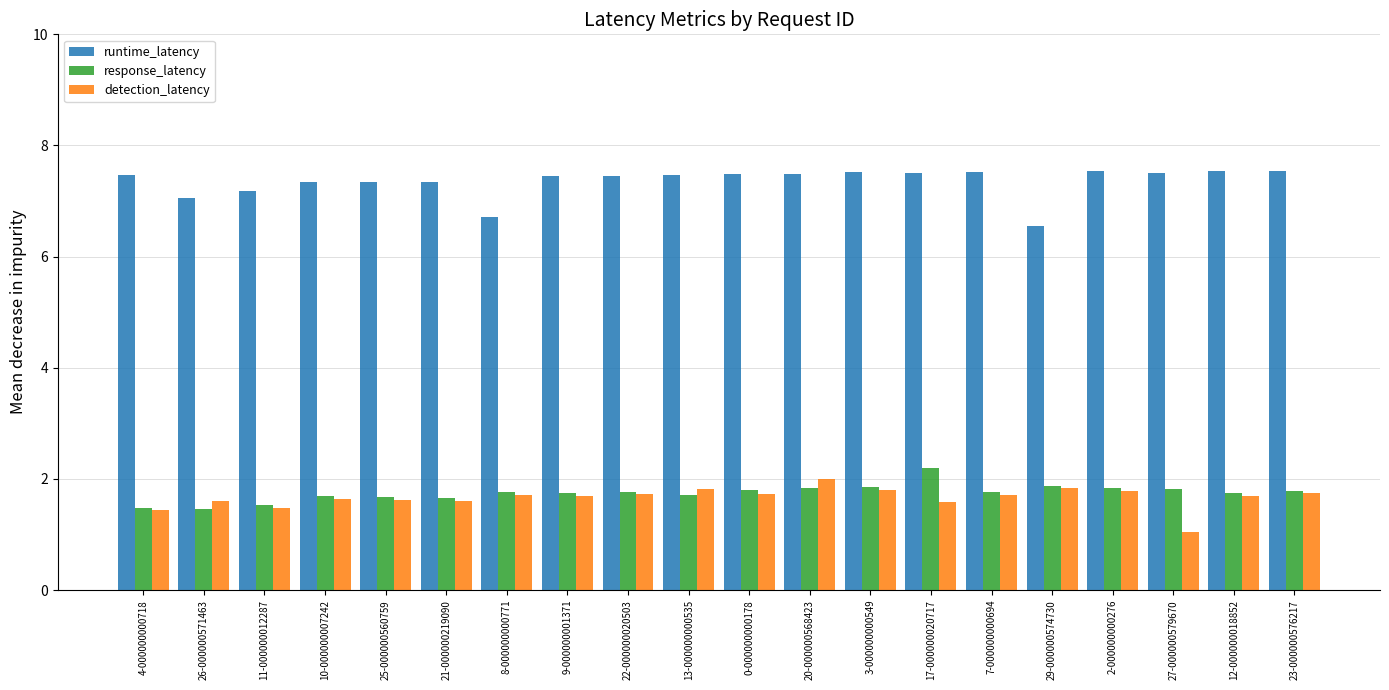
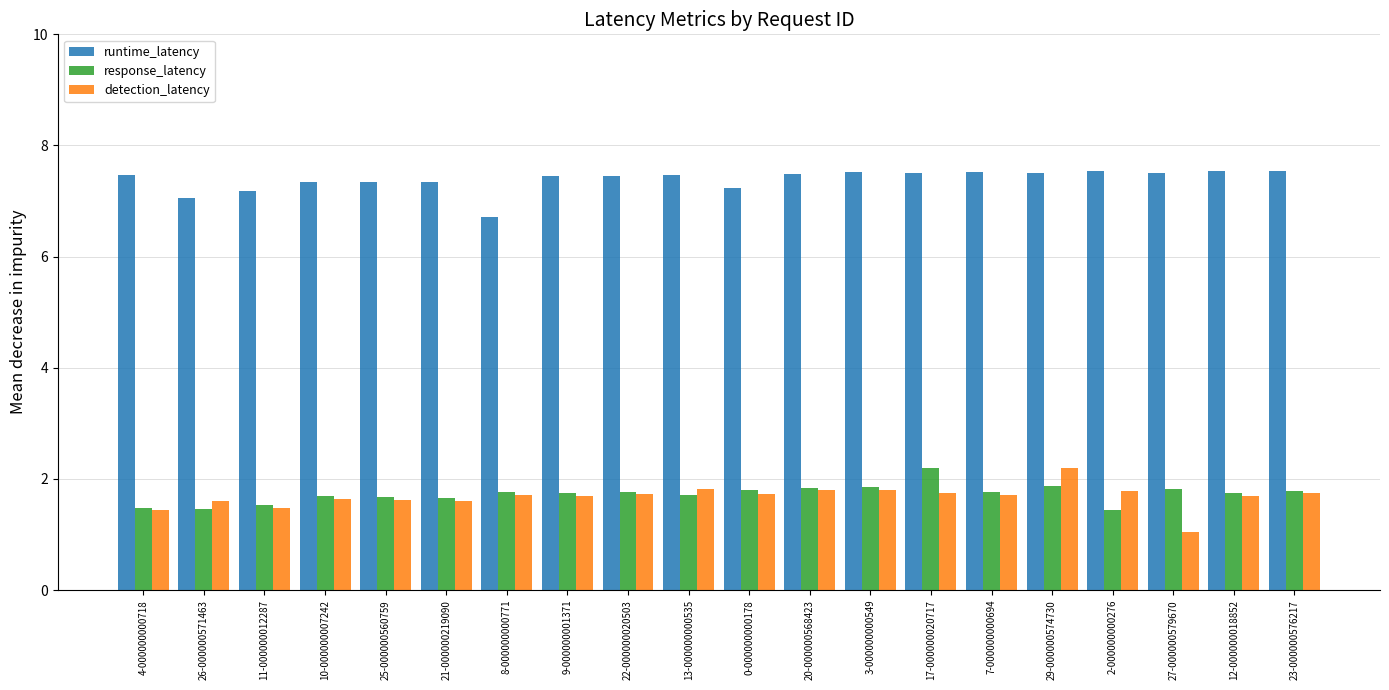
  {
    "runtime_latency": {
      "4-000000000718": 7.5,
      "26-000000571463": 7.1,
      "11-000000012287": 7.2,
      "10-000000007242": 7.3,
      "25-000000560759": 7.3,
      "21-000000219090": 7.3,
      "8-000000000771": 6.7,
      "9-000000001371": 7.5,
      "22-000000020503": 7.4,
      "13-000000000535": 7.5,
-     "0-000000000178": 7.5,
+     "0-000000000178": 7.2,
      "20-000000568423": 7.5,
      "3-000000000549": 7.5,
      "17-000000020717": 7.5,
      "7-000000000694": 7.5,
-     "29-000000574730": 6.6,
+     "29-000000574730": 7.5,
      "2-000000000276": 7.5,
      "27-000000579670": 7.5,
      "12-000000018852": 7.5,
      "23-000000576217": 7.5
    },
    "response_latency": {
      "4-000000000718": 1.5,
      "26-000000571463": 1.5,
      "11-000000012287": 1.5,
      "10-000000007242": 1.7,
      "25-000000560759": 1.7,
      "21-000000219090": 1.7,
      "8-000000000771": 1.8,
      "9-000000001371": 1.7,
      "22-000000020503": 1.8,
      "13-000000000535": 1.7,
      "0-000000000178": 1.8,
      "20-000000568423": 1.8,
      "3-000000000549": 1.9,
      "17-000000020717": 2.2,
      "7-000000000694": 1.8,
      "29-000000574730": 1.9,
-     "2-000000000276": 1.8,
+     "2-000000000276": 1.4,
      "27-000000579670": 1.8,
      "12-000000018852": 1.7,
      "23-000000576217": 1.8
    },
    "detection_latency": {
      "4-000000000718": 1.4,
      "26-000000571463": 1.6,
      "11-000000012287": 1.5,
      "10-000000007242": 1.6,
      "25-000000560759": 1.6,
      "21-000000219090": 1.6,
      "8-000000000771": 1.7,
      "9-000000001371": 1.7,
      "22-000000020503": 1.7,
      "13-000000000535": 1.8,
      "0-000000000178": 1.7,
-     "20-000000568423": 2.0,
+     "20-000000568423": 1.8,
      "3-000000000549": 1.8,
-     "17-000000020717": 1.6,
+     "17-000000020717": 1.8,
      "7-000000000694": 1.7,
-     "29-000000574730": 1.8,
+     "29-000000574730": 2.2,
      "2-000000000276": 1.8,
      "27-000000579670": 1.1,
      "12-000000018852": 1.7,
      "23-000000576217": 1.7
    }
  }
